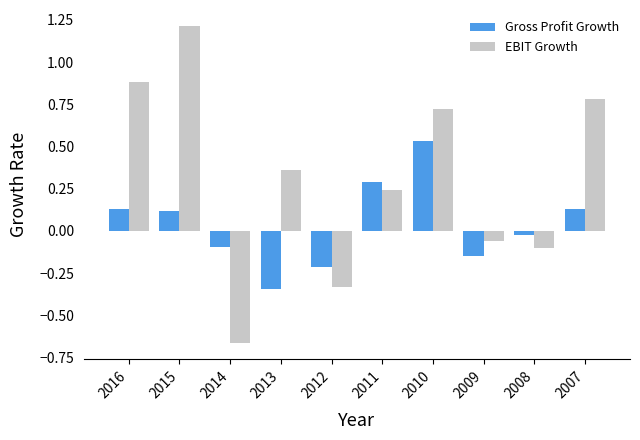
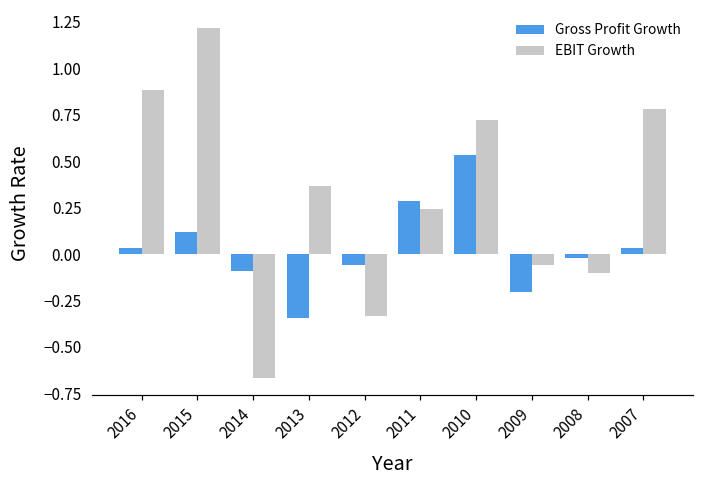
  {
    "Gross Profit Growth": {
-     "2016": 0.13,
+     "2016": 0.03,
      "2015": 0.12,
      "2014": -0.09,
      "2013": -0.34,
-     "2012": -0.22,
+     "2012": -0.06,
      "2011": 0.29,
      "2010": 0.53,
-     "2009": -0.15,
+     "2009": -0.20,
      "2008": -0.02,
-     "2007": 0.13
+     "2007": 0.03
    },
    "EBIT Growth": {
      "2016": 0.88,
      "2015": 1.21,
      "2014": -0.67,
      "2013": 0.36,
      "2012": -0.33,
      "2011": 0.24,
      "2010": 0.72,
      "2009": -0.06,
      "2008": -0.10,
      "2007": 0.78
    }
  }
